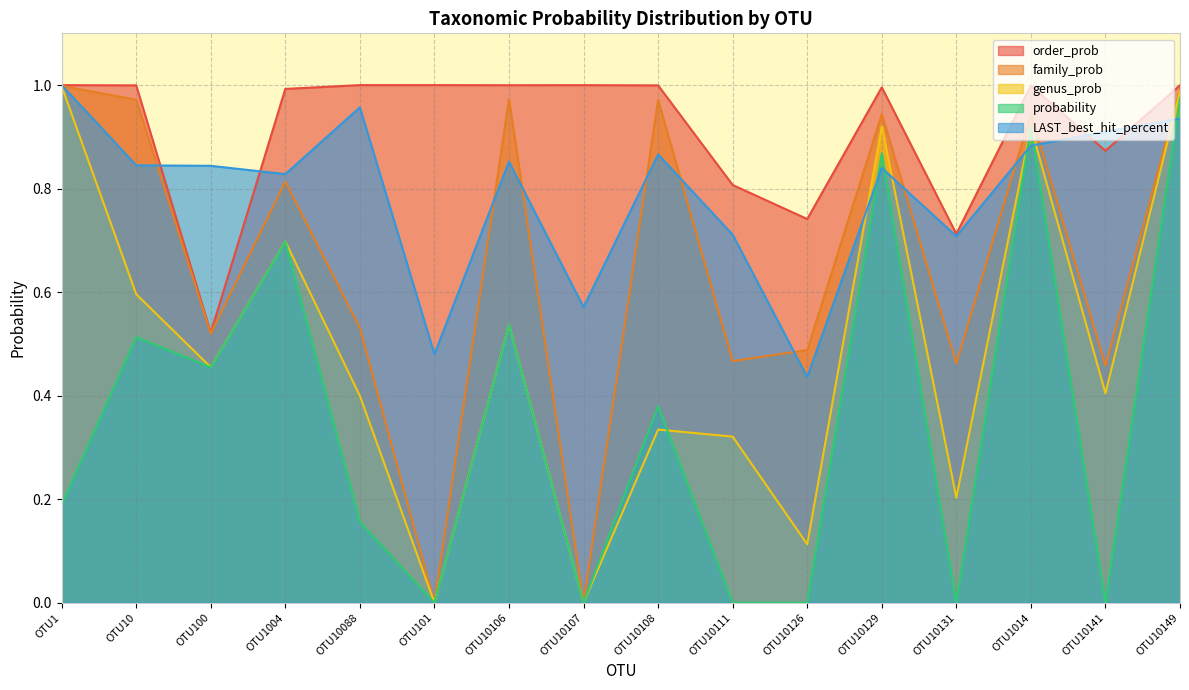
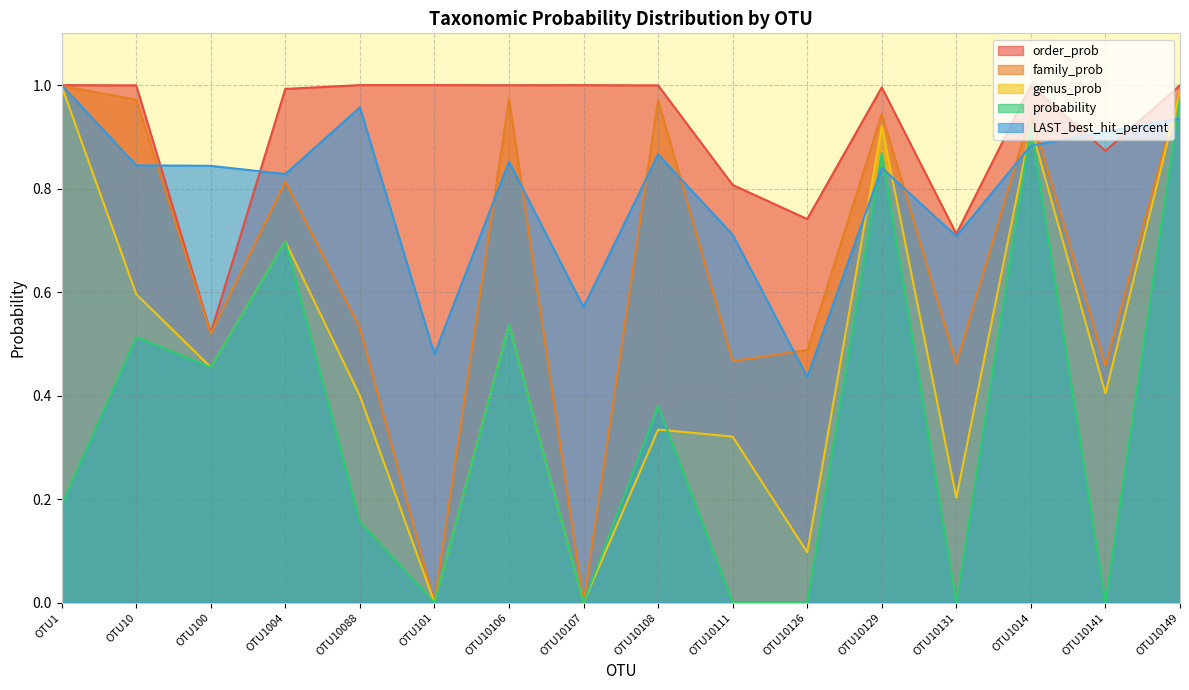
  {
    "genus_prob": {
      "OTU10": 0.60,
      "OTU10088": 0.40,
      "OTU10108": 0.33,
      "OTU10111": 0.32,
-     "OTU10126": 0.11,
+     "OTU10126": 0.10,
      "OTU10129": 0.92,
      "OTU10131": 0.20,
      "OTU10141": 0.40
    },
    "probability": {
      "OTU1": 0.19,
      "OTU10": 0.51,
      "OTU10088": 0.16,
      "OTU10108": 0.38,
      "OTU10111": 0.00,
      "OTU10126": 0.00,
      "OTU10129": 0.87,
      "OTU10131": 0.00,
      "OTU10141": 0.00,
      "OTU10149": 0.97
    },
    "LAST_best_hit_percent": {
      "OTU10": 0.85,
      "OTU100": 0.84,
      "OTU1004": 0.83,
      "OTU10088": 0.96,
      "OTU101": 0.48,
      "OTU10106": 0.85,
      "OTU10107": 0.57,
      "OTU10108": 0.87,
      "OTU10111": 0.71,
      "OTU10126": 0.44,
      "OTU10129": 0.84,
      "OTU1014": 0.88,
      "OTU10149": 0.94
    }
  }
